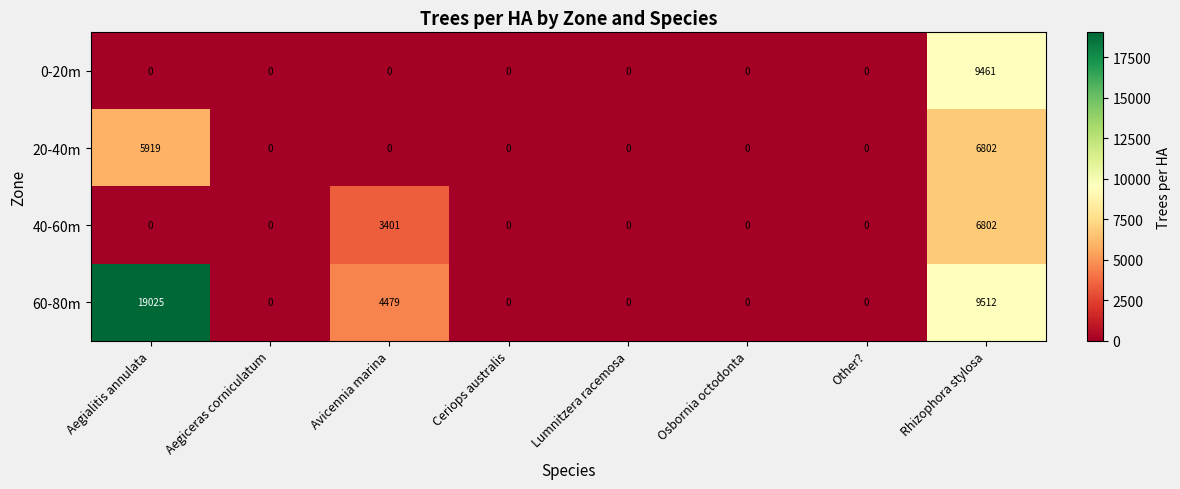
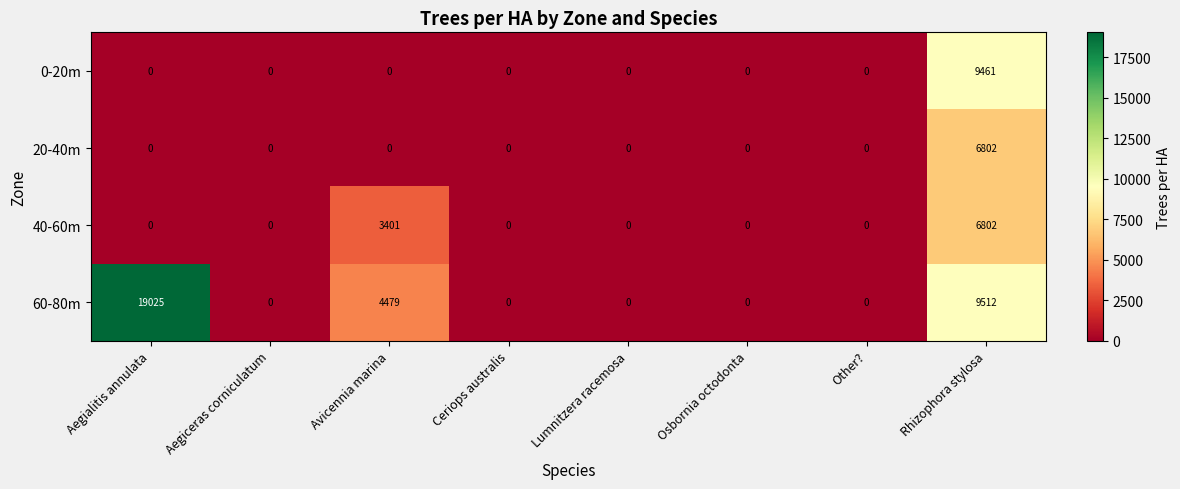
  {
    "0-20m": {
      "Aegialitis annulata": 0,
      "Aegiceras corniculatum": 0,
      "Avicennia marina": 0,
      "Ceriops australis": 0,
      "Lumnitzera racemosa": 0,
      "Osbornia octodonta": 0,
      "Other?": 0,
      "Rhizophora stylosa": 9461
    },
    "20-40m": {
-     "Aegialitis annulata": 5919,
+     "Aegialitis annulata": 0,
      "Aegiceras corniculatum": 0,
      "Avicennia marina": 0,
      "Ceriops australis": 0,
      "Lumnitzera racemosa": 0,
      "Osbornia octodonta": 0,
      "Other?": 0,
      "Rhizophora stylosa": 6802
    },
    "40-60m": {
      "Aegialitis annulata": 0,
      "Aegiceras corniculatum": 0,
      "Avicennia marina": 3401,
      "Ceriops australis": 0,
      "Lumnitzera racemosa": 0,
      "Osbornia octodonta": 0,
      "Other?": 0,
      "Rhizophora stylosa": 6802
    },
    "60-80m": {
      "Aegialitis annulata": 19025,
      "Aegiceras corniculatum": 0,
      "Avicennia marina": 4479,
      "Ceriops australis": 0,
      "Lumnitzera racemosa": 0,
      "Osbornia octodonta": 0,
      "Other?": 0,
      "Rhizophora stylosa": 9512
    }
  }
